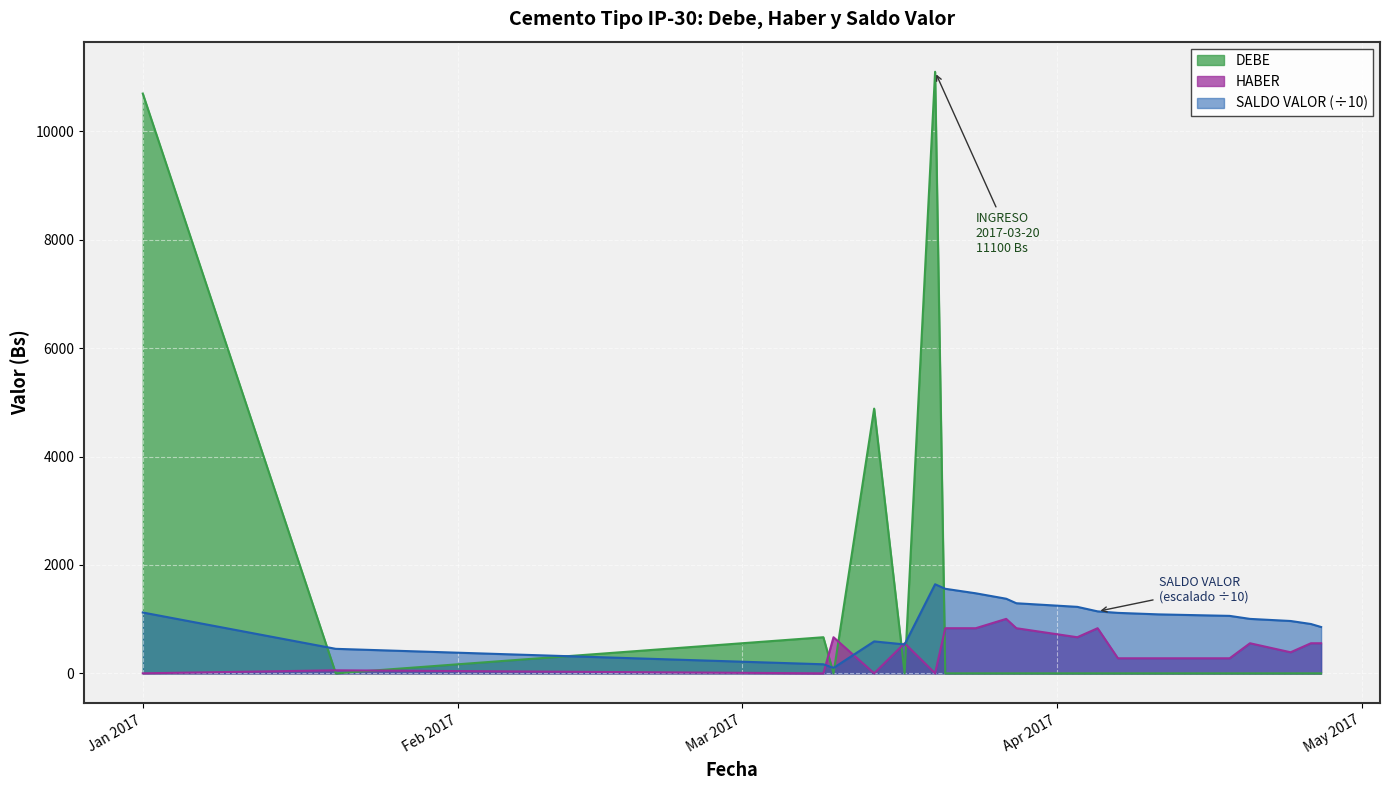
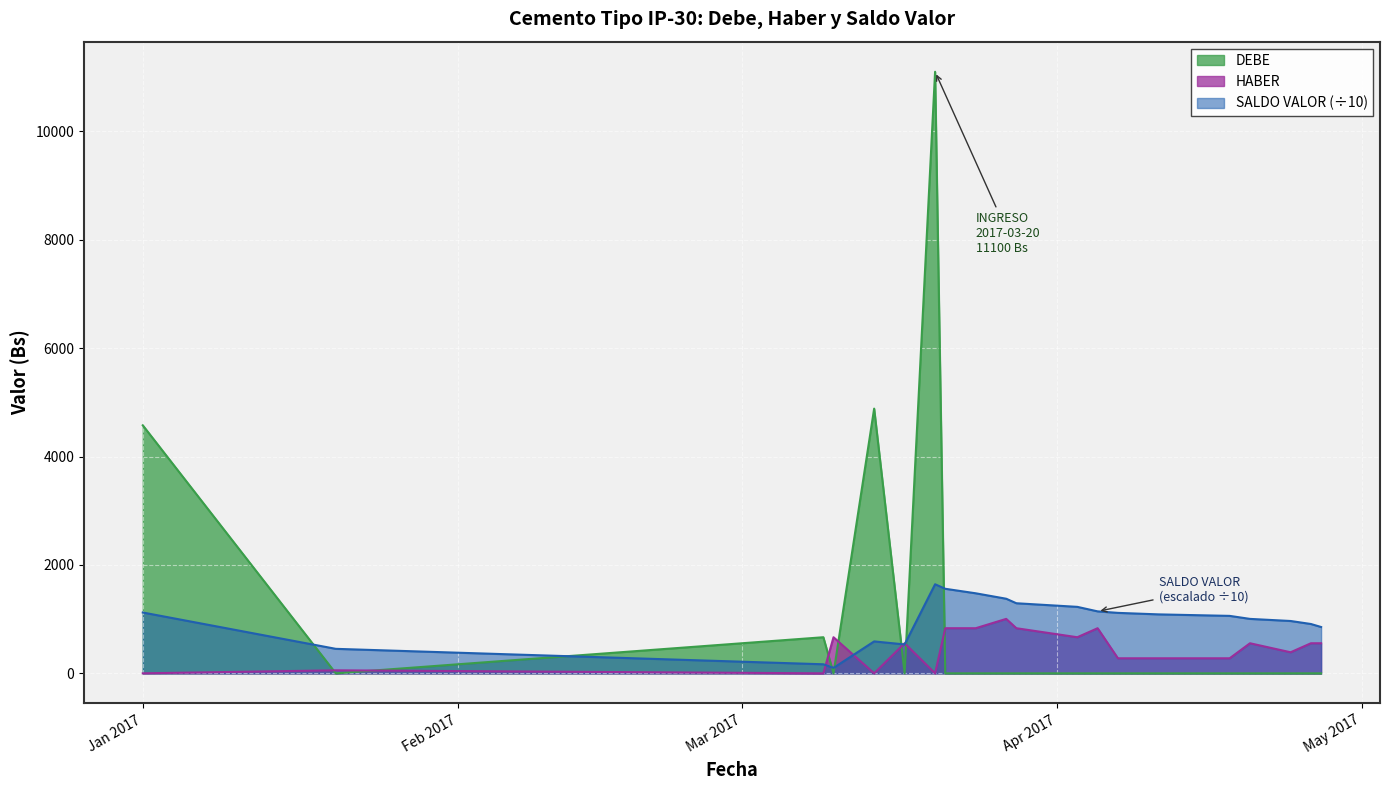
  {
    "DEBE": {
-     "Jan 2017": 10700
+     "Jan 2017": 4600
    },
    "HABER": {
      "Jan 2017": 0
    },
    "SALDO VALOR (÷10)": {
      "Jan 2017": 1100
    }
  }
